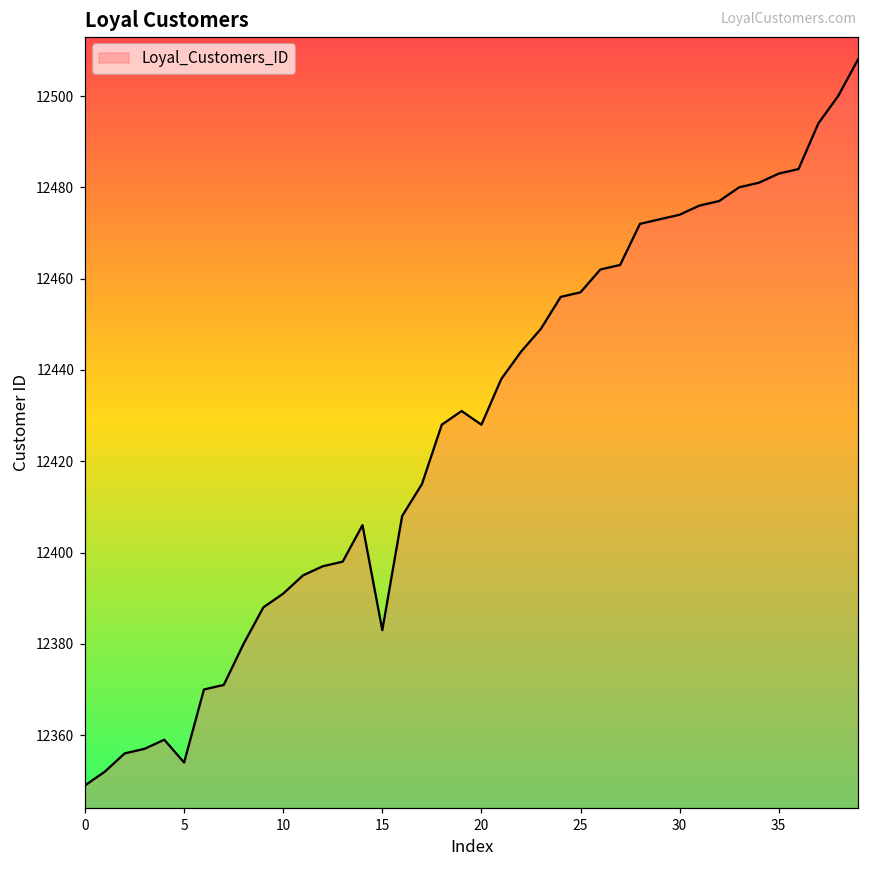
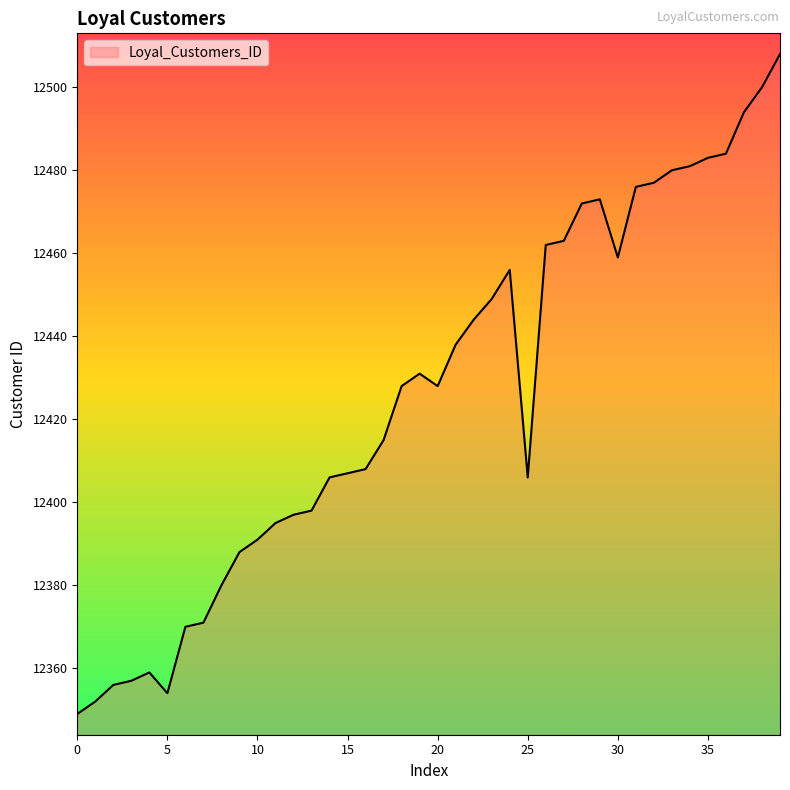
  {
    "0": 12349,
    "5": 12354,
    "10": 12391,
-   "15": 12383,
+   "15": 12407,
    "20": 12428,
-   "25": 12457,
-   "30": 12474,
+   "25": 12406,
+   "30": 12459,
    "35": 12483
  }
